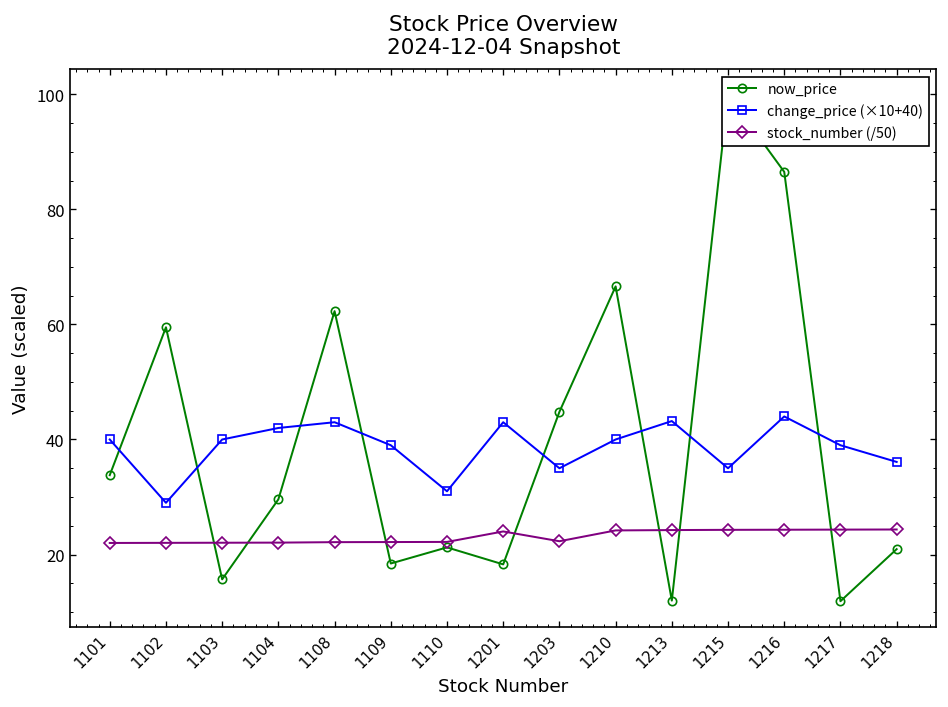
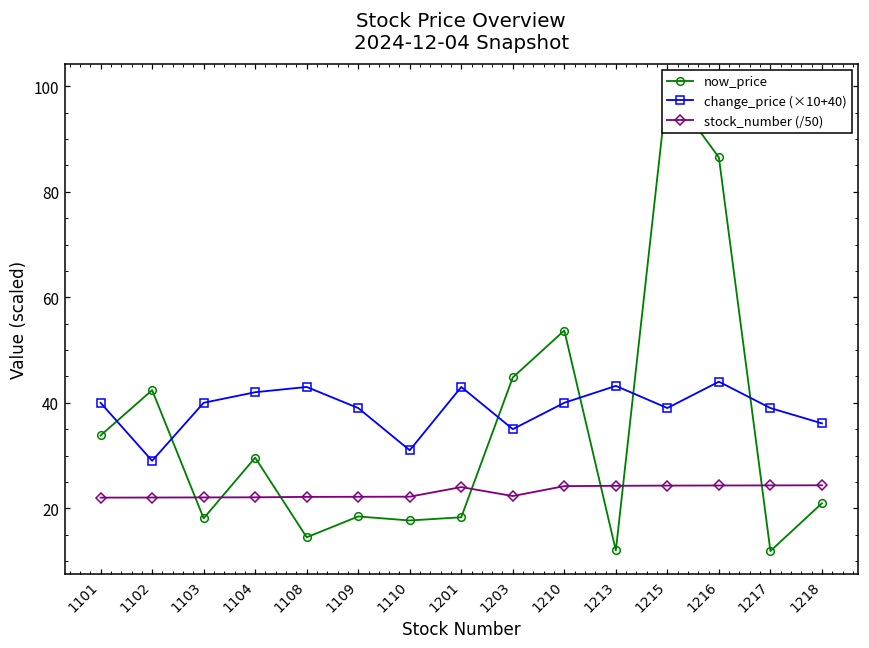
  {
    "now_price": {
      "1101": 34,
-     "1102": 60,
-     "1103": 16,
+     "1102": 42,
+     "1103": 18,
      "1104": 30,
-     "1108": 62,
+     "1108": 15,
      "1109": 18,
-     "1110": 21,
+     "1110": 18,
      "1201": 18,
      "1203": 45,
-     "1210": 67,
+     "1210": 54,
      "1213": 12,
      "1216": 87,
      "1217": 12,
      "1218": 21
    },
    "change_price (×10+40)": {
      "1101": 40,
      "1102": 29,
      "1103": 40,
      "1104": 42,
      "1108": 43,
      "1109": 39,
      "1110": 31,
      "1201": 43,
      "1203": 35,
      "1210": 40,
      "1213": 43,
-     "1215": 35,
+     "1215": 39,
      "1216": 44,
      "1217": 39,
      "1218": 36
    },
    "stock_number (/50)": {
      "1101": 22,
      "1102": 22,
      "1103": 22,
      "1104": 22,
      "1108": 22,
      "1109": 22,
      "1110": 22,
      "1201": 24,
      "1203": 22,
      "1210": 24,
      "1213": 24,
      "1215": 24,
      "1216": 24,
      "1217": 24,
      "1218": 24
    }
  }
